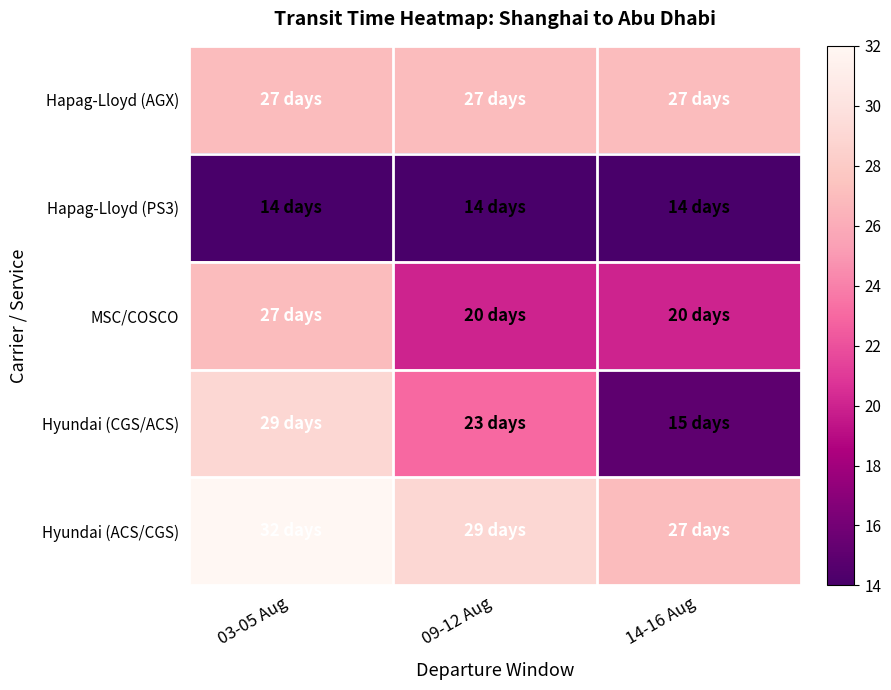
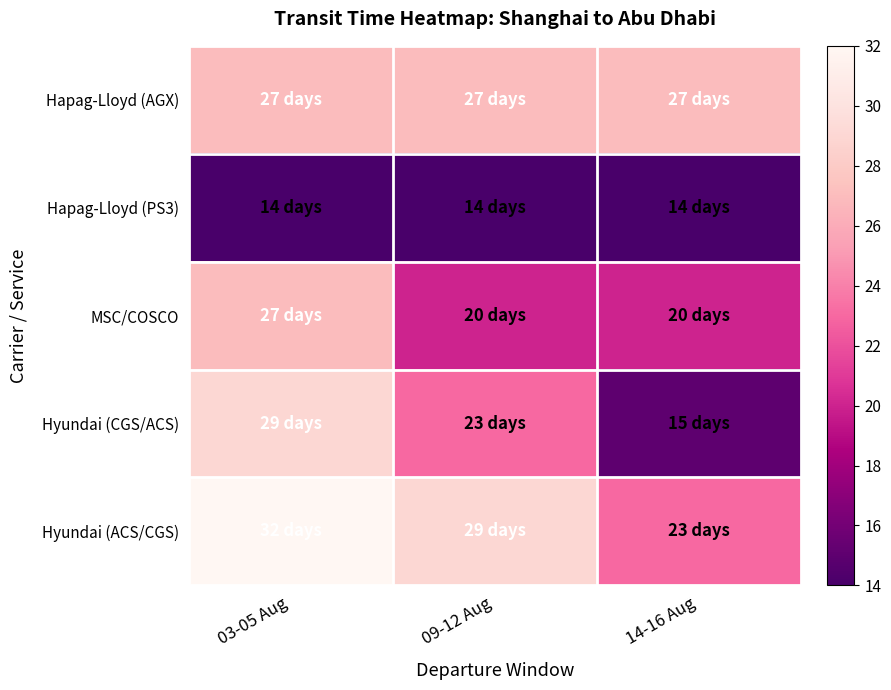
  {
    "Hapag-Lloyd (AGX)": {
      "03-05 Aug": 27,
      "09-12 Aug": 27,
      "14-16 Aug": 27
    },
    "Hapag-Lloyd (PS3)": {
      "03-05 Aug": 14,
      "09-12 Aug": 14,
      "14-16 Aug": 14
    },
    "MSC/COSCO": {
      "03-05 Aug": 27,
      "09-12 Aug": 20,
      "14-16 Aug": 20
    },
    "Hyundai (CGS/ACS)": {
      "09-12 Aug": 23,
      "14-16 Aug": 15
    },
    "Hyundai (ACS/CGS)": {
-     "14-16 Aug": 27
+     "14-16 Aug": 23
    }
  }
